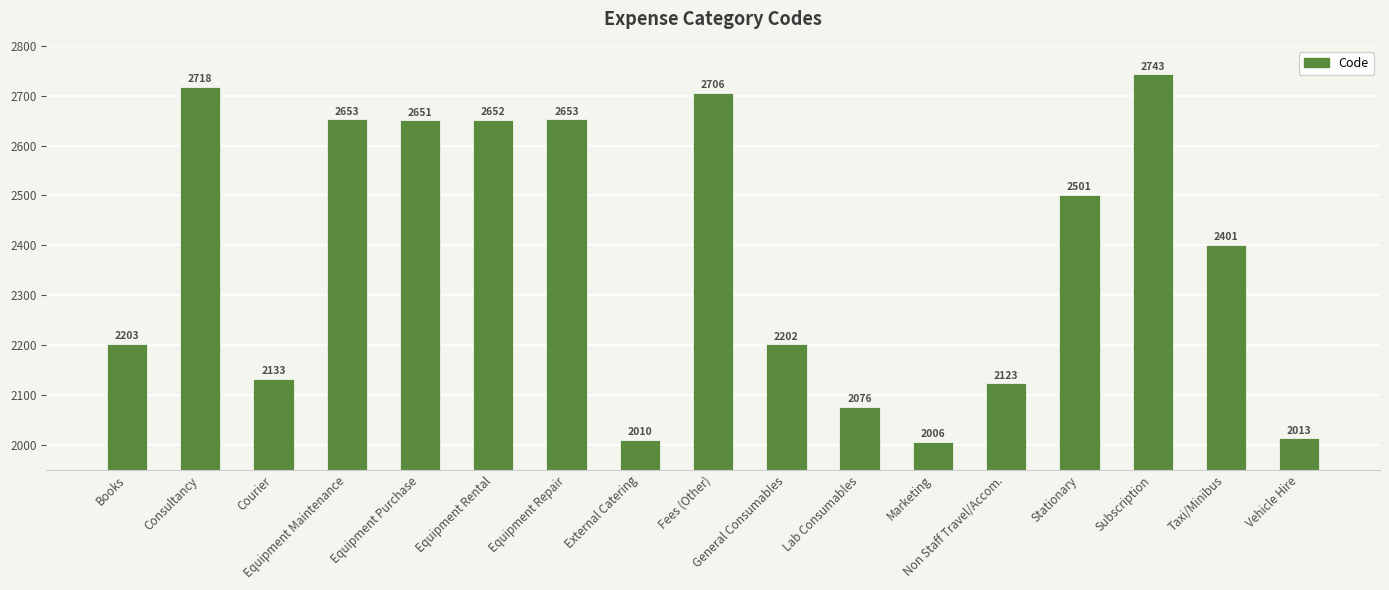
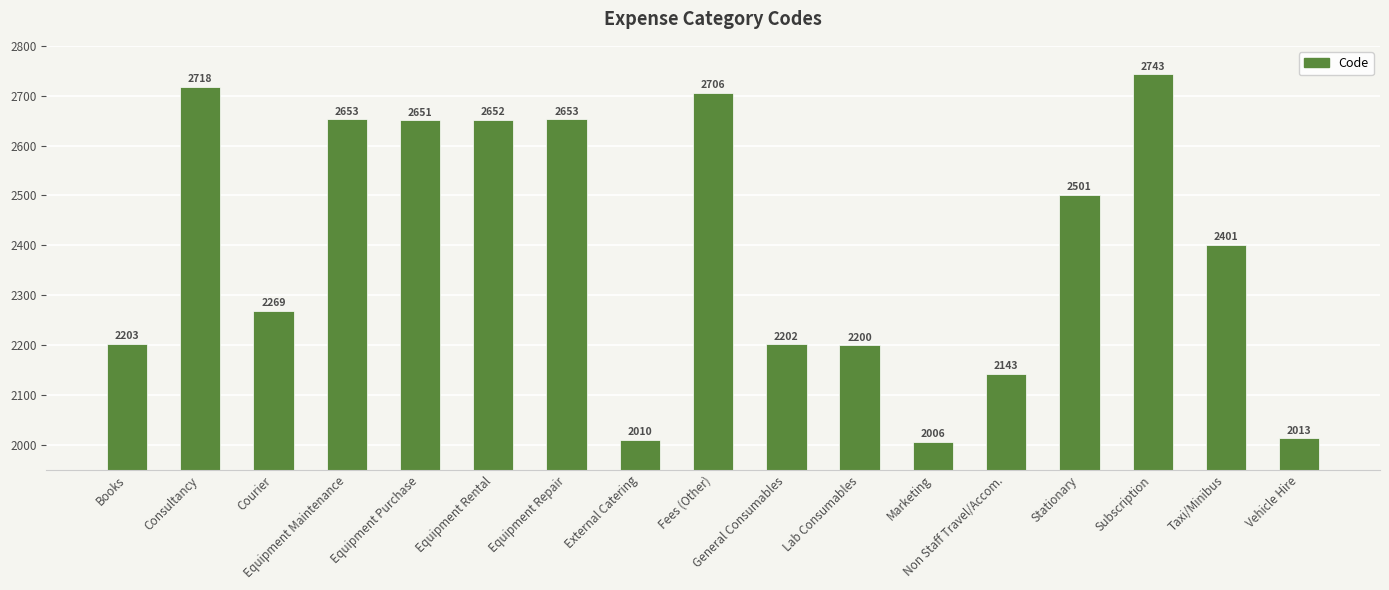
  {
    "Books": 2203,
    "Consultancy": 2718,
-   "Courier": 2133,
+   "Courier": 2269,
    "Equipment Maintenance": 2653,
    "Equipment Purchase": 2651,
    "Equipment Rental": 2652,
    "Equipment Repair": 2653,
    "External Catering": 2010,
    "Fees (Other)": 2706,
    "General Consumables": 2202,
-   "Lab Consumables": 2076,
+   "Lab Consumables": 2200,
    "Marketing": 2006,
-   "Non Staff Travel/Accom.": 2123,
+   "Non Staff Travel/Accom.": 2143,
    "Stationary": 2501,
    "Subscription": 2743,
    "Taxi/Minibus": 2401,
    "Vehicle Hire": 2013
  }
